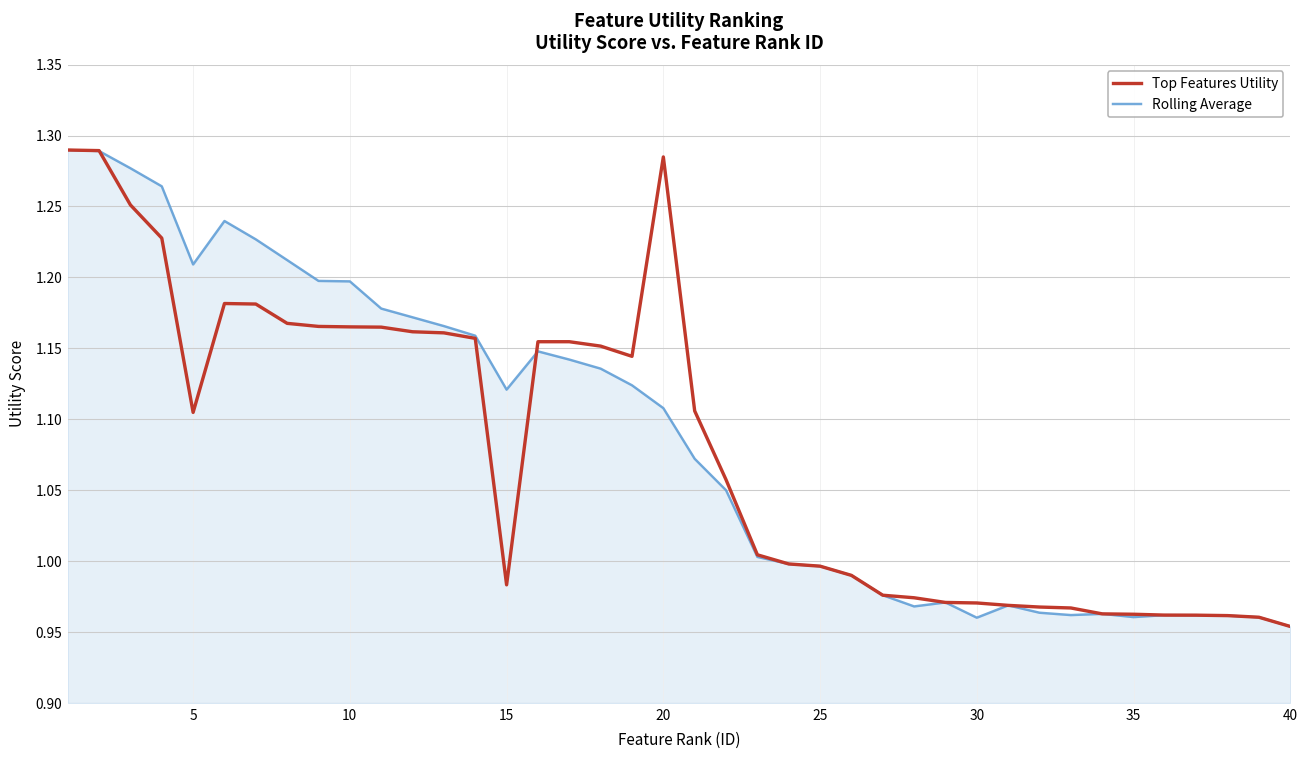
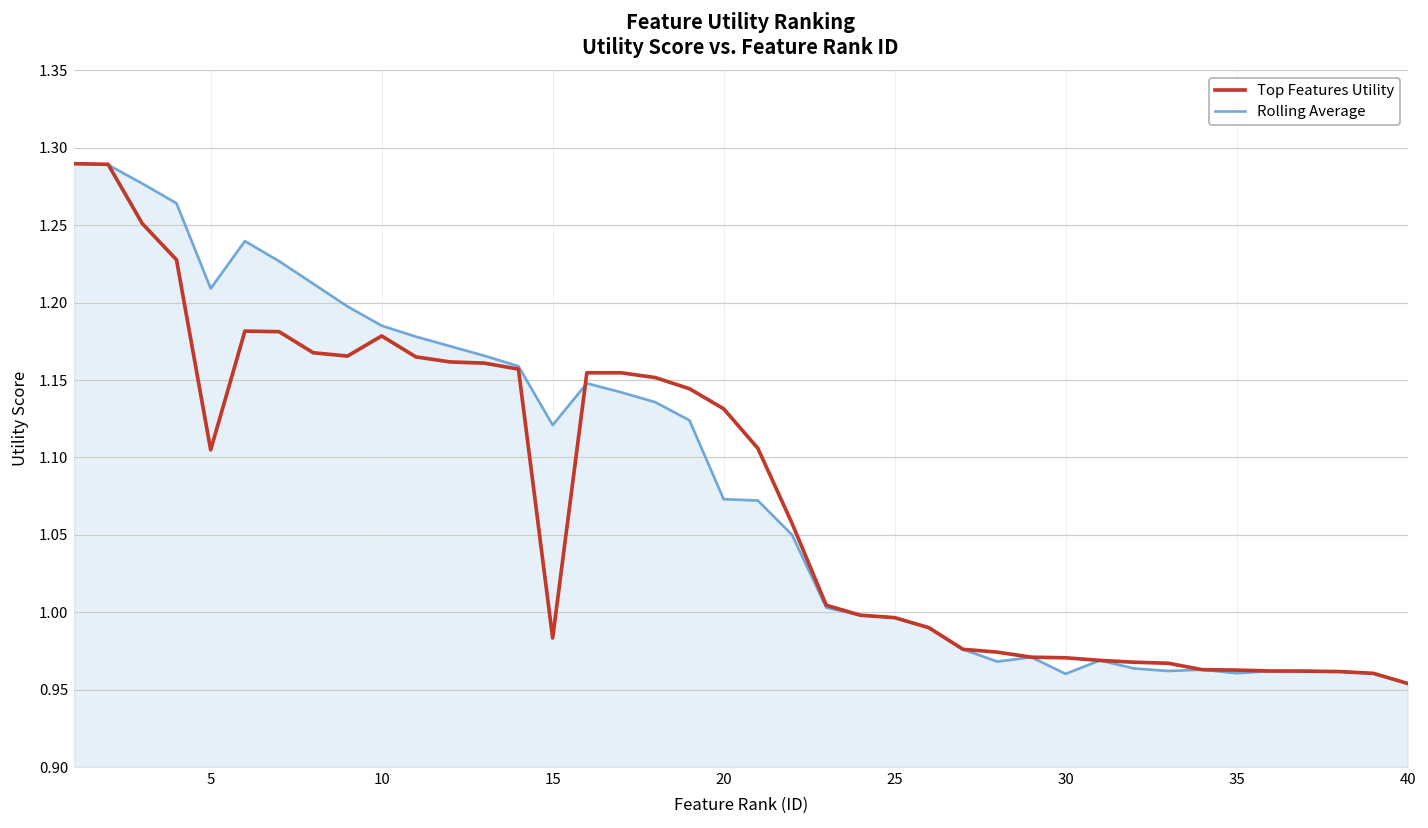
  {
    "Top Features Utility": {
      "5": 1.105,
-     "10": 1.165,
+     "10": 1.178,
      "15": 0.983,
-     "20": 1.285,
+     "20": 1.131,
      "30": 0.971,
      "35": 0.963
    },
    "Rolling Average": {
      "5": 1.209,
-     "10": 1.197,
+     "10": 1.185,
      "15": 1.121,
-     "20": 1.108,
+     "20": 1.073,
      "30": 0.960,
      "35": 0.961
    }
  }
